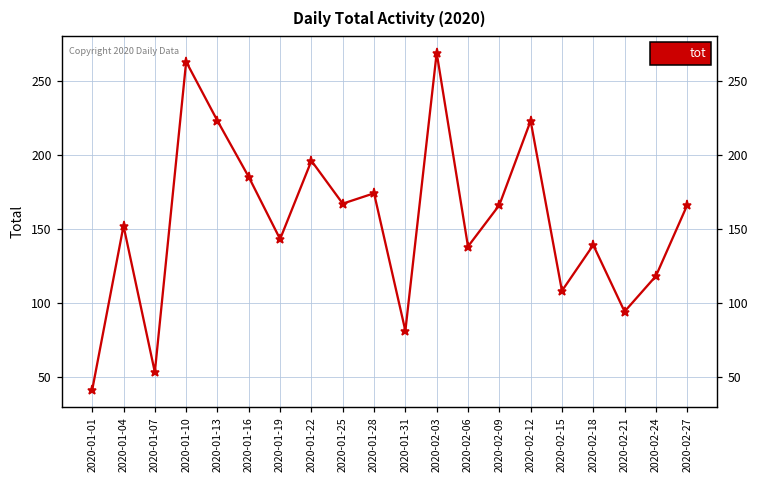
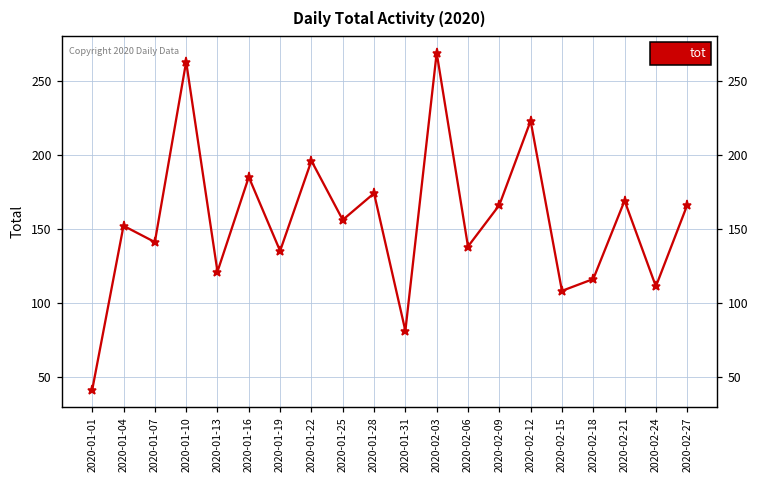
  {
    "2020-01-01": 41,
    "2020-01-04": 152,
-   "2020-01-07": 53,
-   "2020-01-13": 223,
+   "2020-01-07": 141,
+   "2020-01-13": 121,
    "2020-01-16": 185,
-   "2020-01-19": 143,
+   "2020-01-19": 135,
    "2020-01-22": 196,
-   "2020-01-25": 167,
+   "2020-01-25": 156,
    "2020-01-28": 174,
    "2020-01-31": 81,
    "2020-02-03": 269,
    "2020-02-06": 138,
    "2020-02-09": 166,
    "2020-02-12": 223,
    "2020-02-15": 108,
-   "2020-02-18": 139,
-   "2020-02-21": 94,
-   "2020-02-24": 118,
+   "2020-02-18": 116,
+   "2020-02-21": 169,
+   "2020-02-24": 111,
    "2020-02-27": 166
  }
